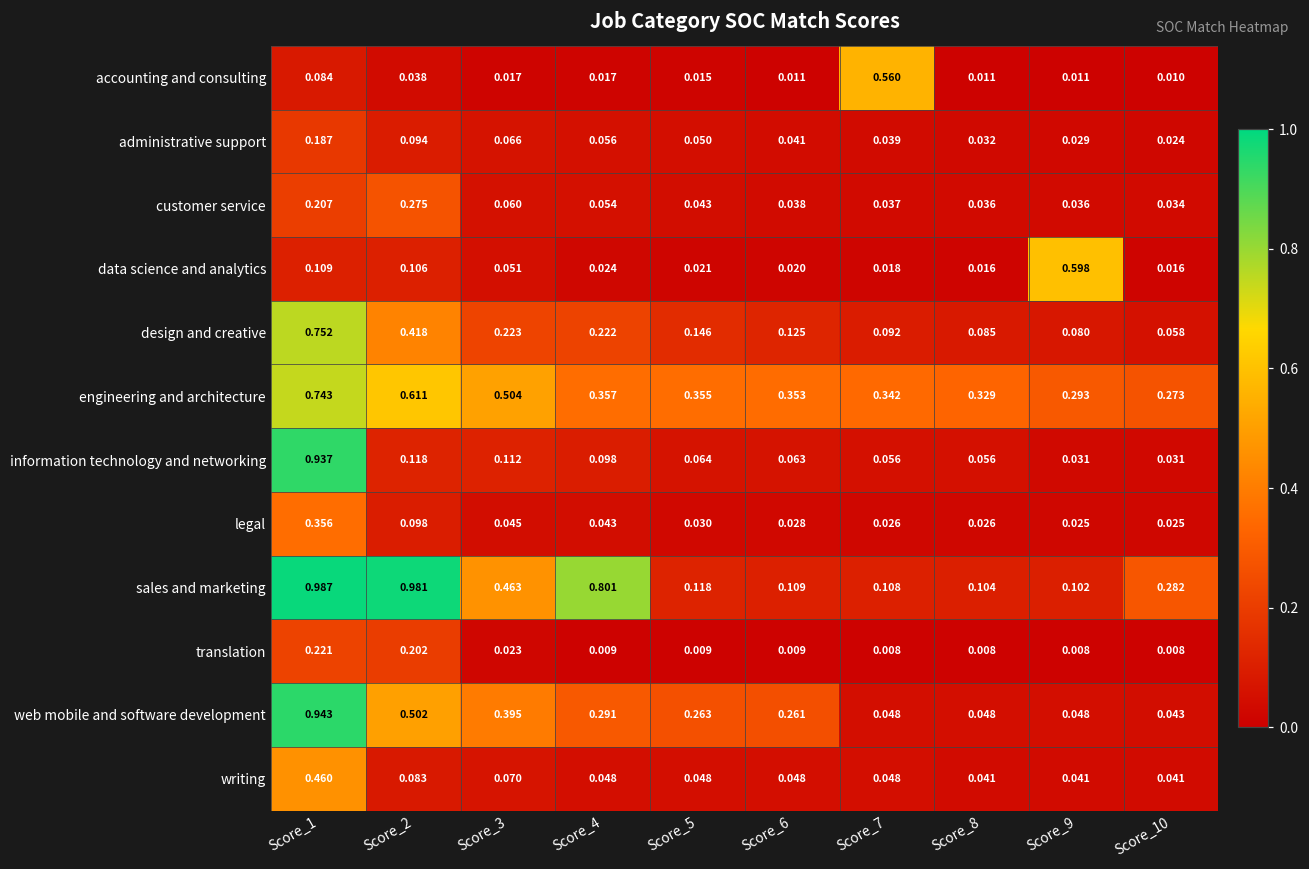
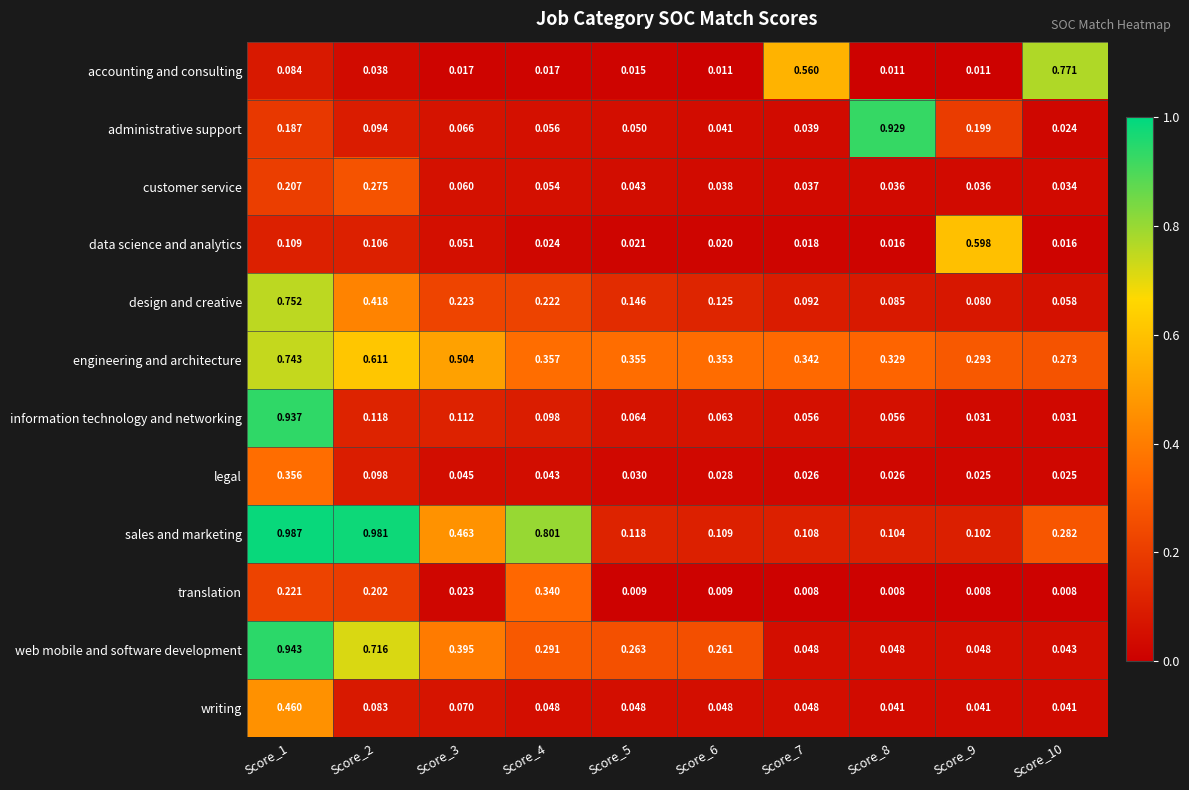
  {
    "accounting and consulting": {
      "Score_1": 0.084,
      "Score_2": 0.038,
      "Score_3": 0.017,
      "Score_4": 0.017,
      "Score_5": 0.015,
      "Score_6": 0.011,
      "Score_7": 0.560,
      "Score_8": 0.011,
      "Score_9": 0.011,
-     "Score_10": 0.010
+     "Score_10": 0.771
    },
    "administrative support": {
      "Score_1": 0.187,
      "Score_2": 0.094,
      "Score_3": 0.066,
      "Score_4": 0.056,
      "Score_5": 0.050,
      "Score_6": 0.041,
      "Score_7": 0.039,
-     "Score_8": 0.032,
-     "Score_9": 0.029,
+     "Score_8": 0.929,
+     "Score_9": 0.199,
      "Score_10": 0.024
    },
    "customer service": {
      "Score_1": 0.207,
      "Score_2": 0.275,
      "Score_3": 0.060,
      "Score_4": 0.054,
      "Score_5": 0.043,
      "Score_6": 0.038,
      "Score_7": 0.037,
      "Score_8": 0.036,
      "Score_9": 0.036,
      "Score_10": 0.034
    },
    "data science and analytics": {
      "Score_1": 0.109,
      "Score_2": 0.106,
      "Score_3": 0.051,
      "Score_4": 0.024,
      "Score_5": 0.021,
      "Score_6": 0.020,
      "Score_7": 0.018,
      "Score_8": 0.016,
      "Score_9": 0.598,
      "Score_10": 0.016
    },
    "design and creative": {
      "Score_1": 0.752,
      "Score_2": 0.418,
      "Score_3": 0.223,
      "Score_4": 0.222,
      "Score_5": 0.146,
      "Score_6": 0.125,
      "Score_7": 0.092,
      "Score_8": 0.085,
      "Score_9": 0.080,
      "Score_10": 0.058
    },
    "engineering and architecture": {
      "Score_1": 0.743,
      "Score_2": 0.611,
      "Score_3": 0.504,
      "Score_4": 0.357,
      "Score_5": 0.355,
      "Score_6": 0.353,
      "Score_7": 0.342,
      "Score_8": 0.329,
      "Score_9": 0.293,
      "Score_10": 0.273
    },
    "information technology and networking": {
      "Score_1": 0.937,
      "Score_2": 0.118,
      "Score_3": 0.112,
      "Score_4": 0.098,
      "Score_5": 0.064,
      "Score_6": 0.063,
      "Score_7": 0.056,
      "Score_8": 0.056,
      "Score_9": 0.031,
      "Score_10": 0.031
    },
    "legal": {
      "Score_1": 0.356,
      "Score_2": 0.098,
      "Score_3": 0.045,
      "Score_4": 0.043,
      "Score_5": 0.030,
      "Score_6": 0.028,
      "Score_7": 0.026,
      "Score_8": 0.026,
      "Score_9": 0.025,
      "Score_10": 0.025
    },
    "sales and marketing": {
      "Score_1": 0.987,
      "Score_2": 0.981,
      "Score_3": 0.463,
      "Score_4": 0.801,
      "Score_5": 0.118,
      "Score_6": 0.109,
      "Score_7": 0.108,
      "Score_8": 0.104,
      "Score_9": 0.102,
      "Score_10": 0.282
    },
    "translation": {
      "Score_1": 0.221,
      "Score_2": 0.202,
      "Score_3": 0.023,
-     "Score_4": 0.009,
+     "Score_4": 0.340,
      "Score_5": 0.009,
      "Score_6": 0.009,
      "Score_7": 0.008,
      "Score_8": 0.008,
      "Score_9": 0.008,
      "Score_10": 0.008
    },
    "web mobile and software development": {
      "Score_1": 0.943,
-     "Score_2": 0.502,
+     "Score_2": 0.716,
      "Score_3": 0.395,
      "Score_4": 0.291,
      "Score_5": 0.263,
      "Score_6": 0.261,
      "Score_7": 0.048,
      "Score_8": 0.048,
      "Score_9": 0.048,
      "Score_10": 0.043
    },
    "writing": {
      "Score_1": 0.460,
      "Score_2": 0.083,
      "Score_3": 0.070,
      "Score_4": 0.048,
      "Score_5": 0.048,
      "Score_6": 0.048,
      "Score_7": 0.048,
      "Score_8": 0.041,
      "Score_9": 0.041,
      "Score_10": 0.041
    }
  }
